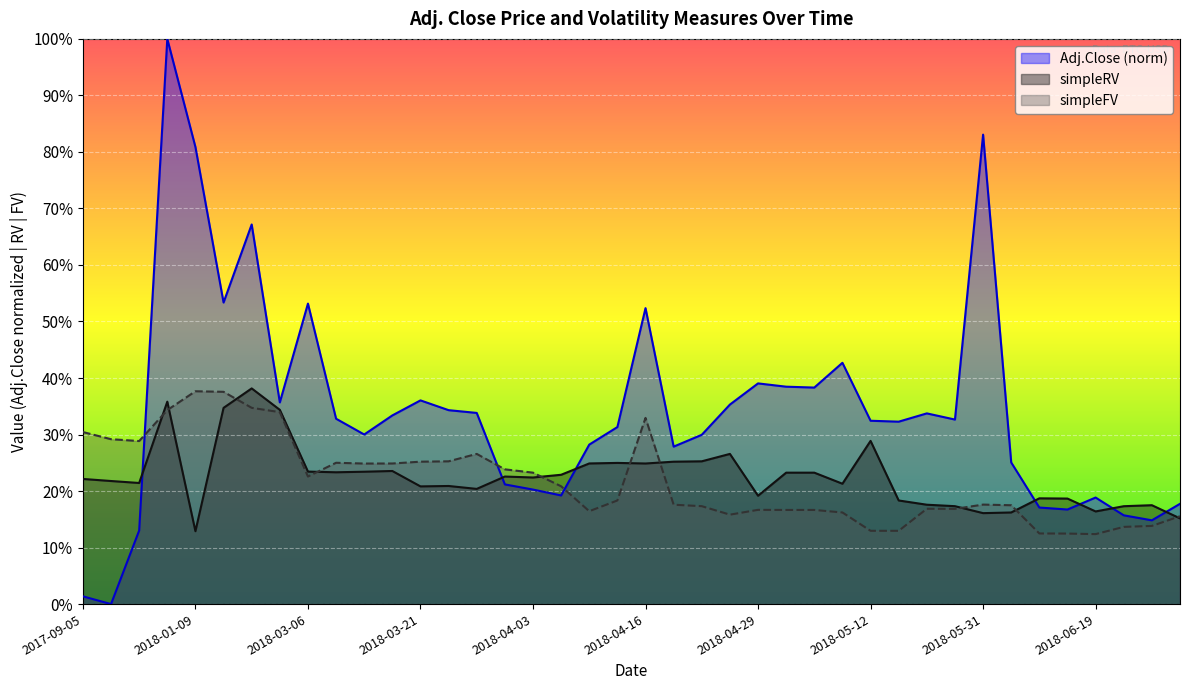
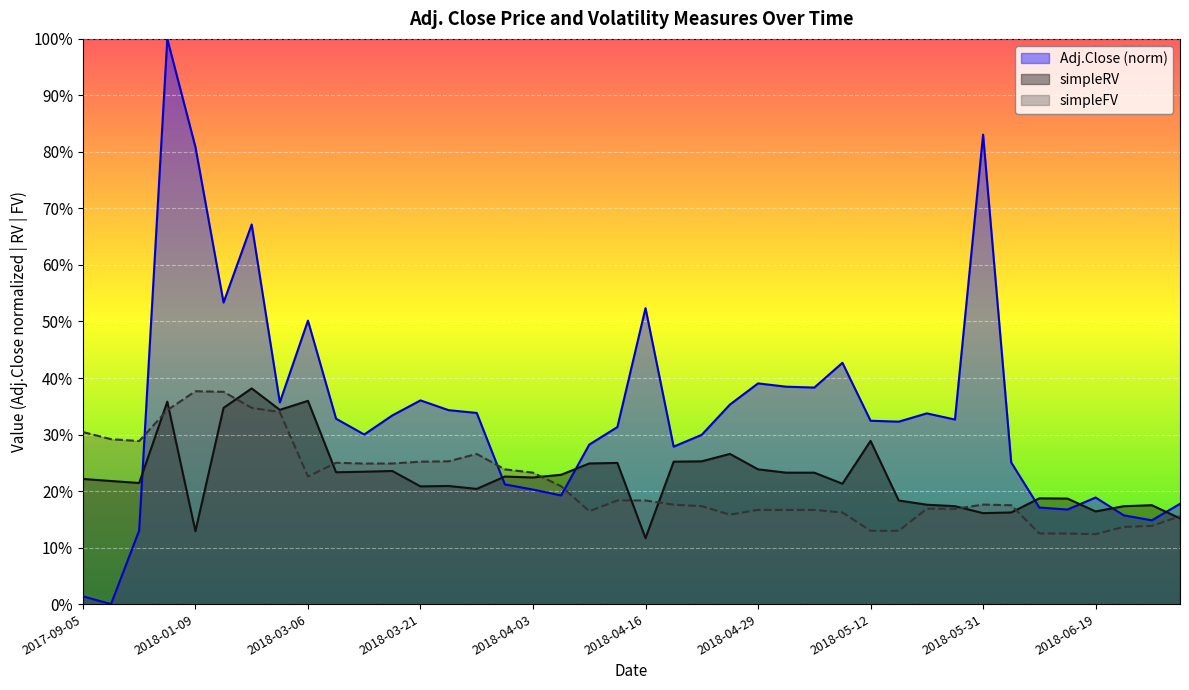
  {
    "Adj.Close (norm)": {
      "2017-09-05": "1%",
      "2018-01-09": "81%",
-     "2018-03-06": "53%",
+     "2018-03-06": "50%",
      "2018-03-21": "36%",
      "2018-04-03": "20%",
      "2018-04-16": "52%",
      "2018-04-29": "39%",
      "2018-05-12": "32%",
      "2018-05-31": "83%",
      "2018-06-19": "19%"
    },
    "simpleRV": {
      "2017-09-05": "22%",
      "2018-01-09": "13%",
-     "2018-03-06": "23%",
+     "2018-03-06": "36%",
      "2018-03-21": "21%",
      "2018-04-03": "22%",
-     "2018-04-16": "25%",
-     "2018-04-29": "19%",
+     "2018-04-16": "12%",
+     "2018-04-29": "24%",
      "2018-05-12": "29%",
      "2018-05-31": "16%",
      "2018-06-19": "16%"
    },
    "simpleFV": {
      "2017-09-05": "30%",
      "2018-01-09": "38%",
      "2018-03-06": "23%",
      "2018-03-21": "25%",
      "2018-04-03": "23%",
-     "2018-04-16": "33%",
+     "2018-04-16": "18%",
      "2018-04-29": "17%",
      "2018-05-12": "13%",
      "2018-05-31": "18%",
      "2018-06-19": "12%"
    }
  }
